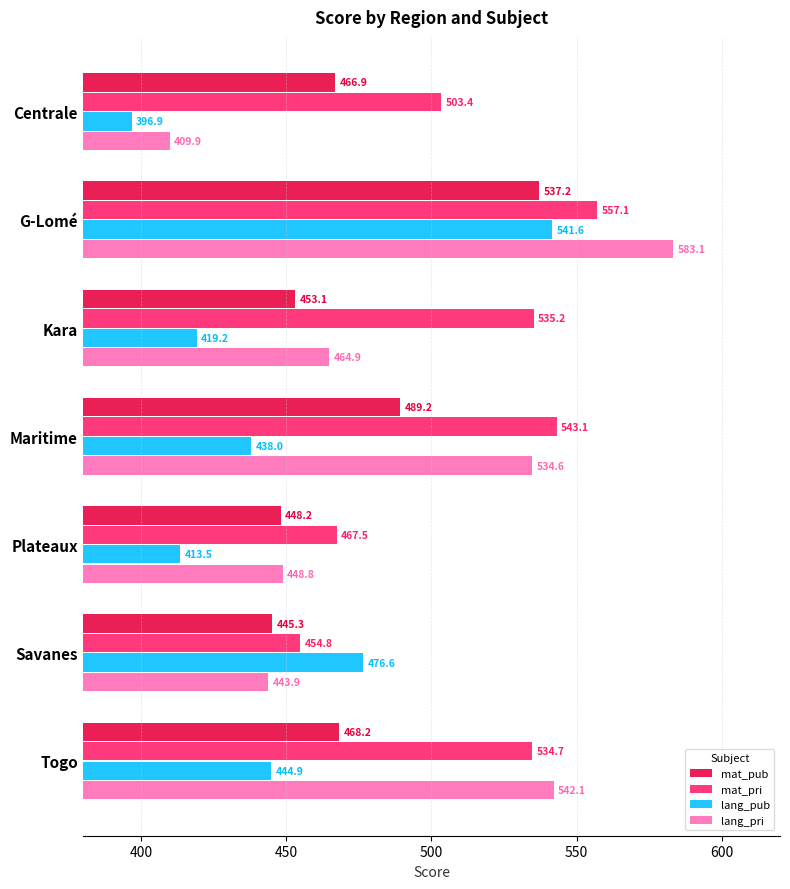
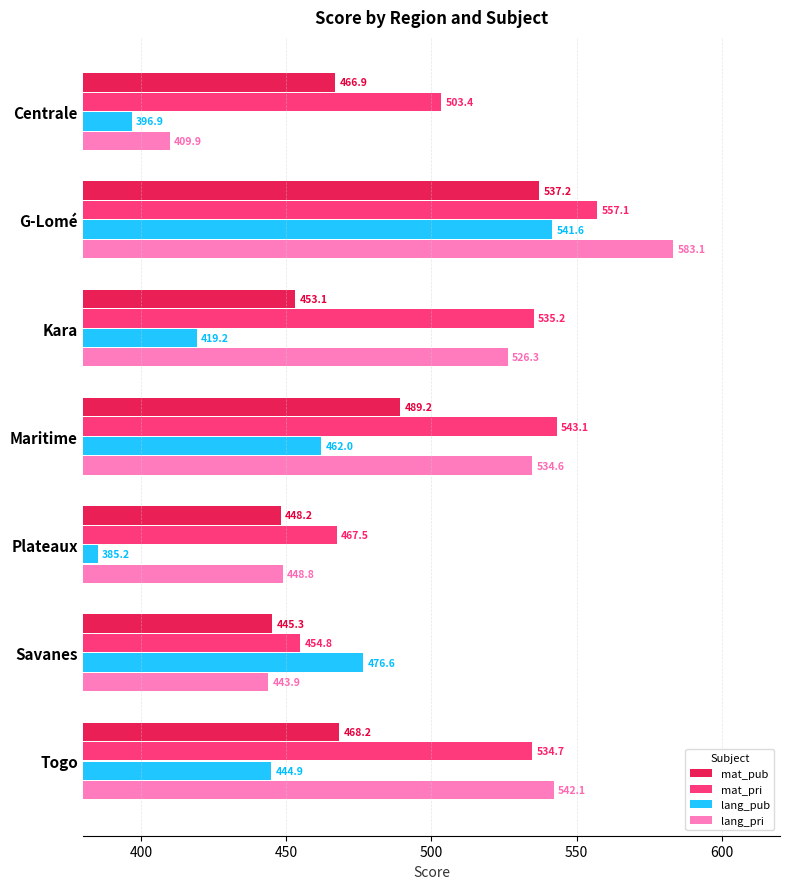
  {
    "lang_pub": {
      "Centrale": 396.9,
      "G-Lomé": 541.6,
      "Kara": 419.2,
-     "Maritime": 438.0,
-     "Plateaux": 413.5,
+     "Maritime": 462.0,
+     "Plateaux": 385.2,
      "Savanes": 476.6,
      "Togo": 444.9
    },
    "lang_pri": {
      "Centrale": 409.9,
      "G-Lomé": 583.1,
-     "Kara": 464.9,
+     "Kara": 526.3,
      "Maritime": 534.6,
      "Plateaux": 448.8,
      "Savanes": 443.9,
      "Togo": 542.1
    }
  }
